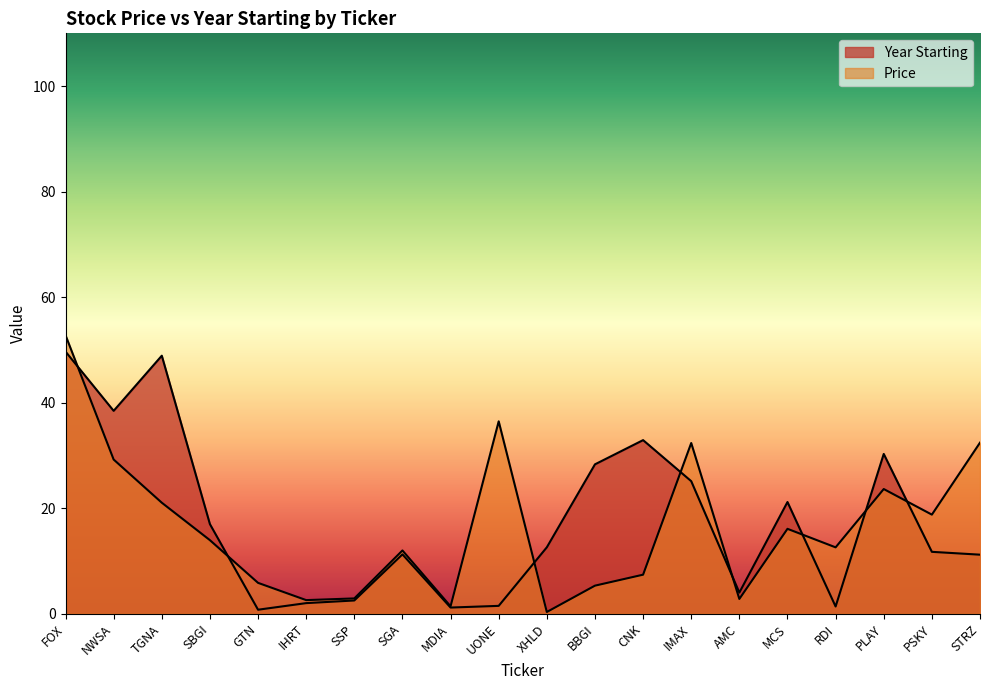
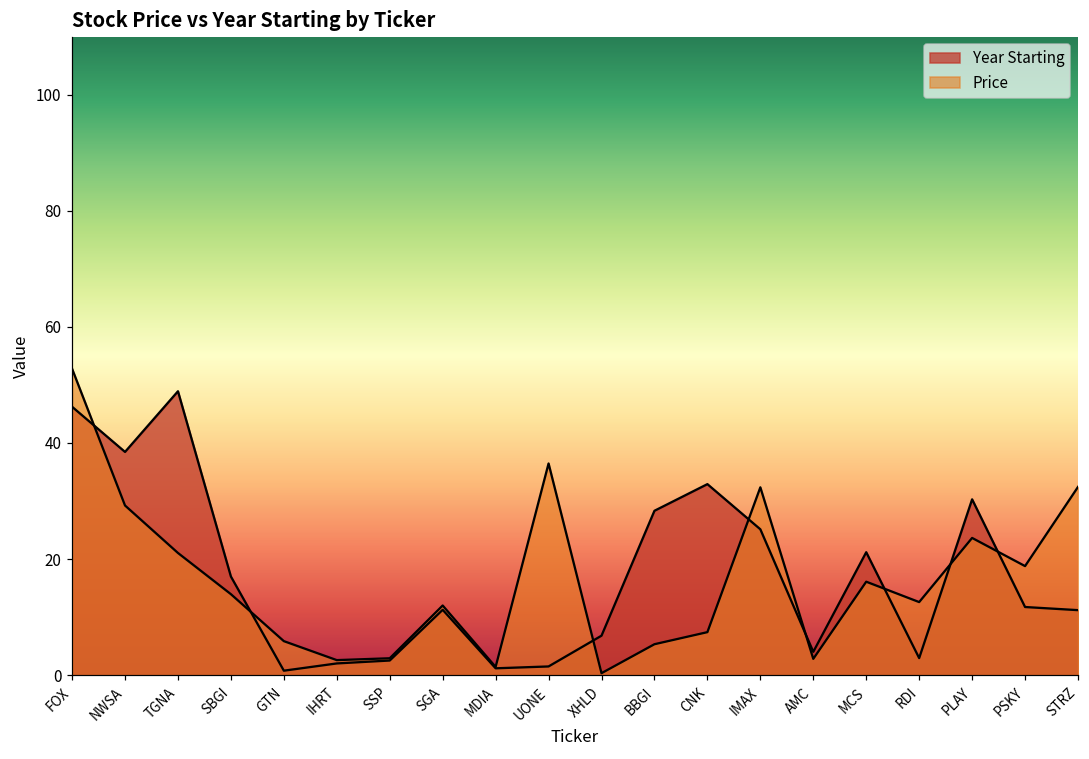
  {
    "Year Starting": {
-     "FOX": 50,
+     "FOX": 46,
      "NWSA": 38,
      "TGNA": 49,
      "SBGI": 17,
      "GTN": 1,
      "IHRT": 2,
      "SGA": 11,
      "UONE": 2,
-     "XHLD": 13,
+     "XHLD": 7,
      "BBGI": 28,
      "CNK": 33,
      "IMAX": 25,
      "AMC": 4,
      "MCS": 21,
-     "RDI": 1,
+     "RDI": 3,
      "PLAY": 30,
      "PSKY": 12,
      "STRZ": 11
    },
    "Price": {
      "FOX": 53,
      "NWSA": 29,
      "TGNA": 21,
      "SBGI": 14,
      "GTN": 6,
      "IHRT": 3,
      "SGA": 12,
      "UONE": 36,
      "XHLD": 0,
      "BBGI": 5,
      "CNK": 7,
      "IMAX": 32,
      "AMC": 3,
      "MCS": 16,
      "RDI": 13,
      "PLAY": 24,
      "PSKY": 19,
      "STRZ": 32
    }
  }
